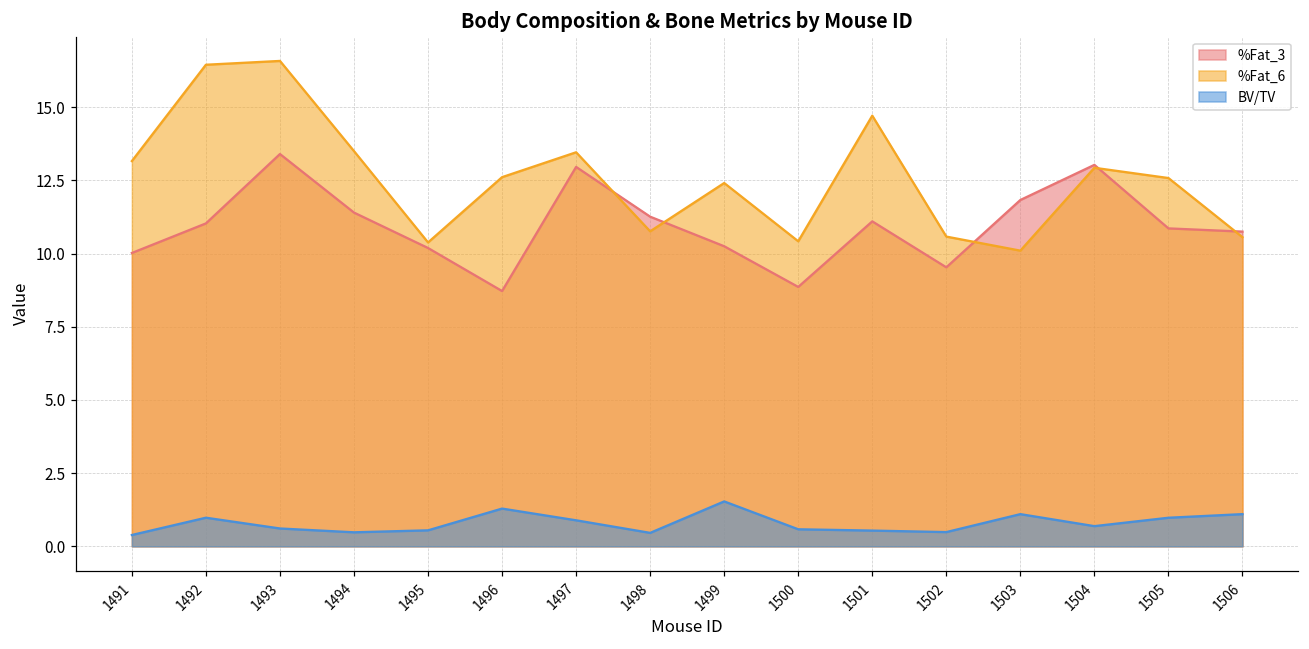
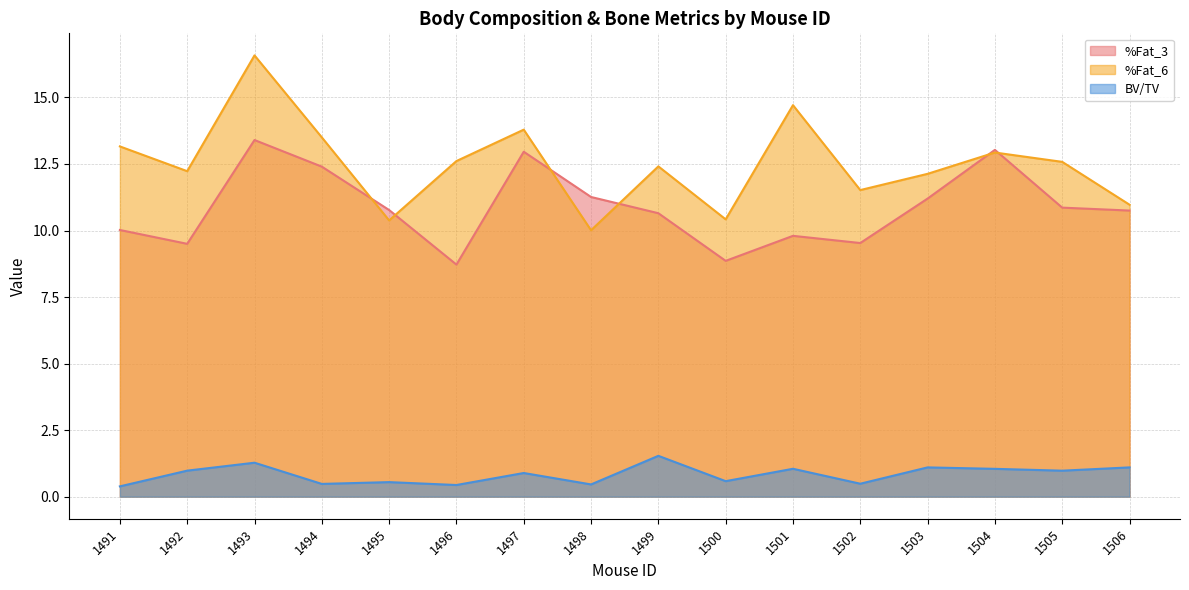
  {
    "%Fat_3": {
      "1491": 10.0,
-     "1492": 11.0,
+     "1492": 9.5,
      "1493": 13.4,
-     "1494": 11.4,
-     "1495": 10.2,
+     "1494": 12.4,
+     "1495": 10.8,
      "1496": 8.7,
      "1497": 13.0,
      "1498": 11.3,
-     "1499": 10.3,
+     "1499": 10.7,
      "1500": 8.9,
-     "1501": 11.1,
+     "1501": 9.8,
      "1502": 9.5,
-     "1503": 11.8,
+     "1503": 11.2,
      "1504": 13.0,
      "1505": 10.9,
      "1506": 10.8
    },
    "%Fat_6": {
      "1491": 13.2,
-     "1492": 16.5,
+     "1492": 12.2,
      "1493": 16.6,
      "1494": 13.5,
      "1495": 10.4,
      "1496": 12.6,
-     "1497": 13.5,
-     "1498": 10.8,
+     "1497": 13.8,
+     "1498": 10.0,
      "1499": 12.4,
      "1500": 10.4,
      "1501": 14.7,
-     "1502": 10.6,
-     "1503": 10.1,
+     "1502": 11.5,
+     "1503": 12.1,
      "1504": 12.9,
      "1505": 12.6,
-     "1506": 10.6
+     "1506": 11.0
    },
    "BV/TV": {
      "1491": 0.4,
      "1492": 1.0,
-     "1493": 0.6,
+     "1493": 1.3,
      "1494": 0.5,
      "1495": 0.5,
-     "1496": 1.3,
+     "1496": 0.4,
      "1497": 0.9,
      "1498": 0.5,
      "1499": 1.5,
      "1500": 0.6,
-     "1501": 0.5,
+     "1501": 1.0,
      "1502": 0.5,
      "1503": 1.1,
-     "1504": 0.7,
+     "1504": 1.0,
      "1505": 1.0,
      "1506": 1.1
    }
  }
